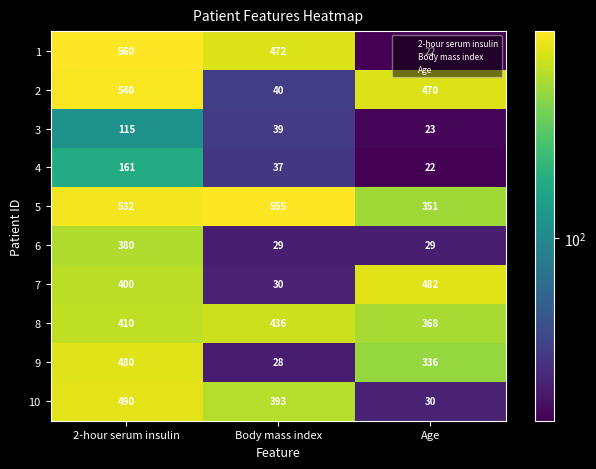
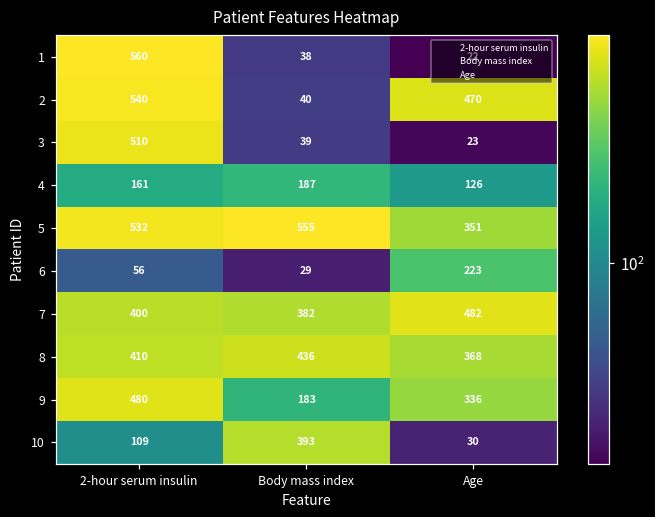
  {
    "1": {
      "2-hour serum insulin": 560,
-     "Body mass index": 472
+     "Body mass index": 38
    },
    "2": {
      "2-hour serum insulin": 540,
      "Body mass index": 40,
      "Age": 470
    },
    "3": {
-     "2-hour serum insulin": 115,
+     "2-hour serum insulin": 510,
      "Body mass index": 39,
      "Age": 23
    },
    "4": {
      "2-hour serum insulin": 161,
-     "Body mass index": 37,
-     "Age": 22
+     "Body mass index": 187,
+     "Age": 126
    },
    "5": {
      "2-hour serum insulin": 532,
      "Body mass index": 555,
      "Age": 351
    },
    "6": {
-     "2-hour serum insulin": 380,
+     "2-hour serum insulin": 56,
      "Body mass index": 29,
-     "Age": 29
+     "Age": 223
    },
    "7": {
      "2-hour serum insulin": 400,
-     "Body mass index": 30,
+     "Body mass index": 382,
      "Age": 482
    },
    "8": {
      "2-hour serum insulin": 410,
      "Body mass index": 436,
      "Age": 368
    },
    "9": {
      "2-hour serum insulin": 480,
-     "Body mass index": 28,
+     "Body mass index": 183,
      "Age": 336
    },
    "10": {
-     "2-hour serum insulin": 490,
+     "2-hour serum insulin": 109,
      "Body mass index": 393,
      "Age": 30
    }
  }
